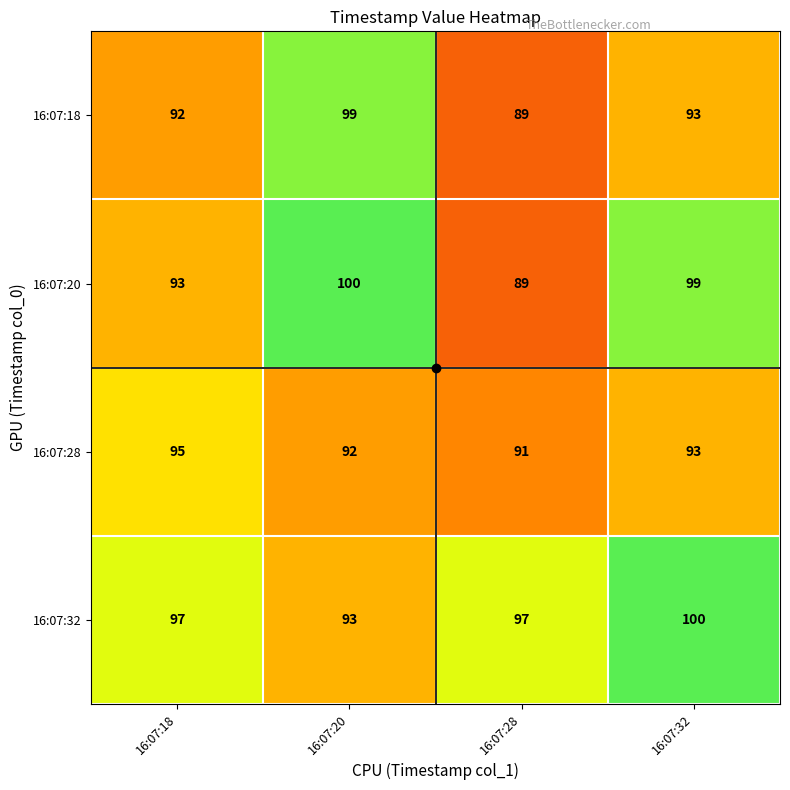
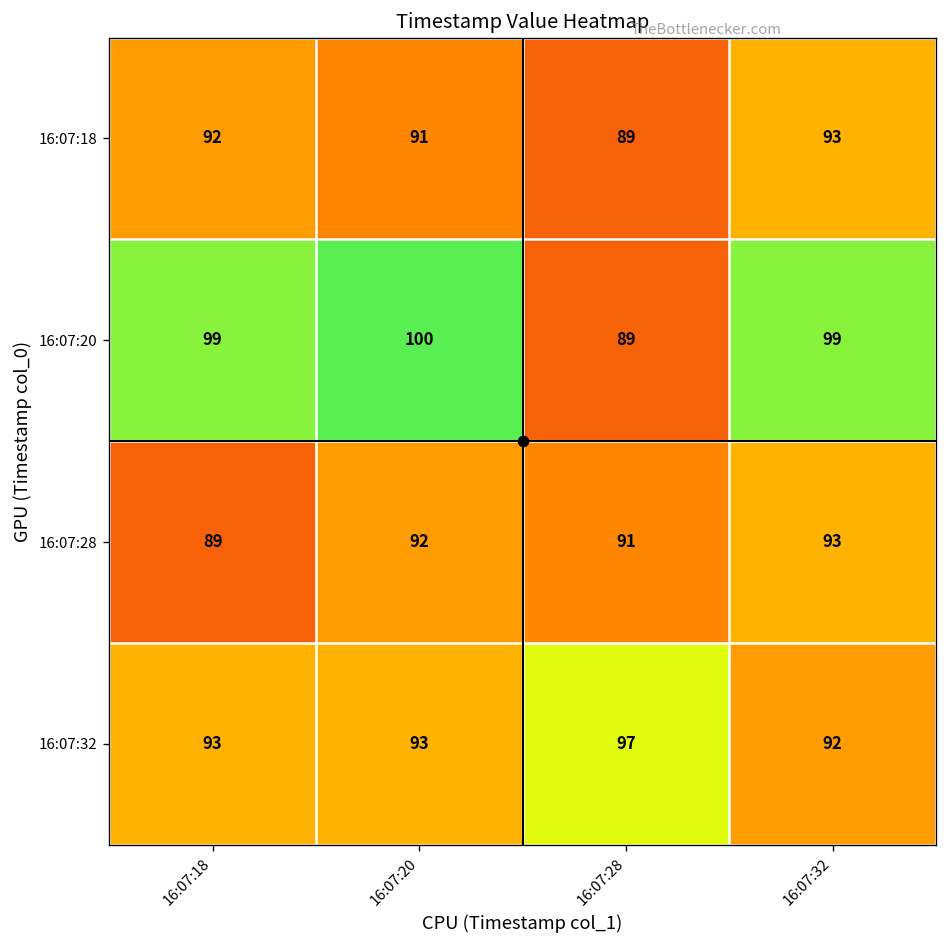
  {
    "16:07:18": {
      "16:07:18": 92,
-     "16:07:20": 99,
+     "16:07:20": 91,
      "16:07:28": 89,
      "16:07:32": 93
    },
    "16:07:20": {
-     "16:07:18": 93,
+     "16:07:18": 99,
      "16:07:20": 100,
      "16:07:28": 89,
      "16:07:32": 99
    },
    "16:07:28": {
-     "16:07:18": 95,
+     "16:07:18": 89,
      "16:07:20": 92,
      "16:07:28": 91,
      "16:07:32": 93
    },
    "16:07:32": {
-     "16:07:18": 97,
+     "16:07:18": 93,
      "16:07:20": 93,
      "16:07:28": 97,
-     "16:07:32": 100
+     "16:07:32": 92
    }
  }
